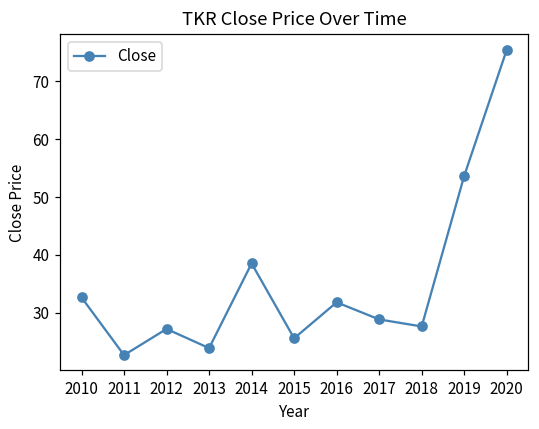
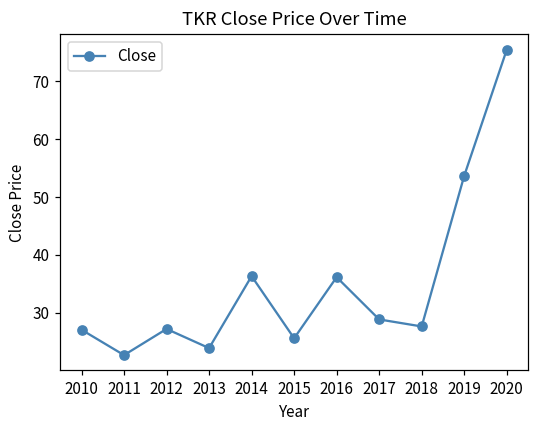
  {
-   "2010": 33,
+   "2010": 27,
    "2011": 23,
    "2012": 27,
    "2013": 24,
-   "2014": 39,
+   "2014": 36,
    "2015": 26,
-   "2016": 32,
+   "2016": 36,
    "2017": 29,
    "2018": 28,
    "2019": 54,
    "2020": 75
  }
